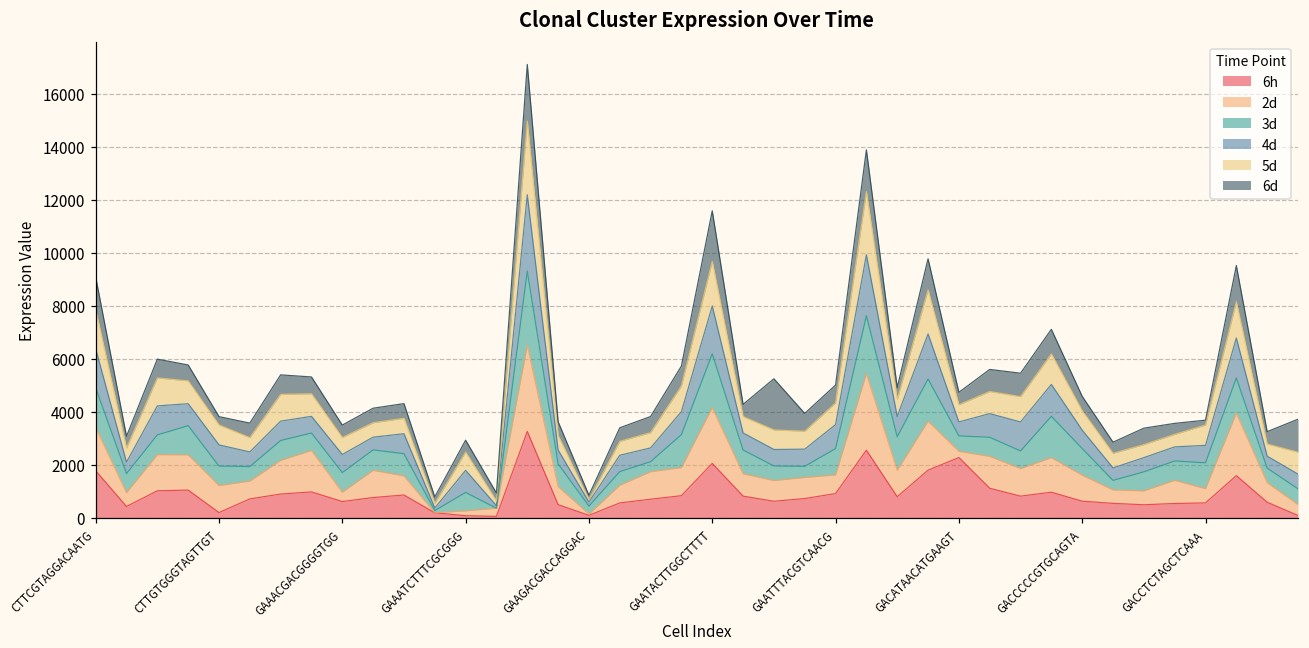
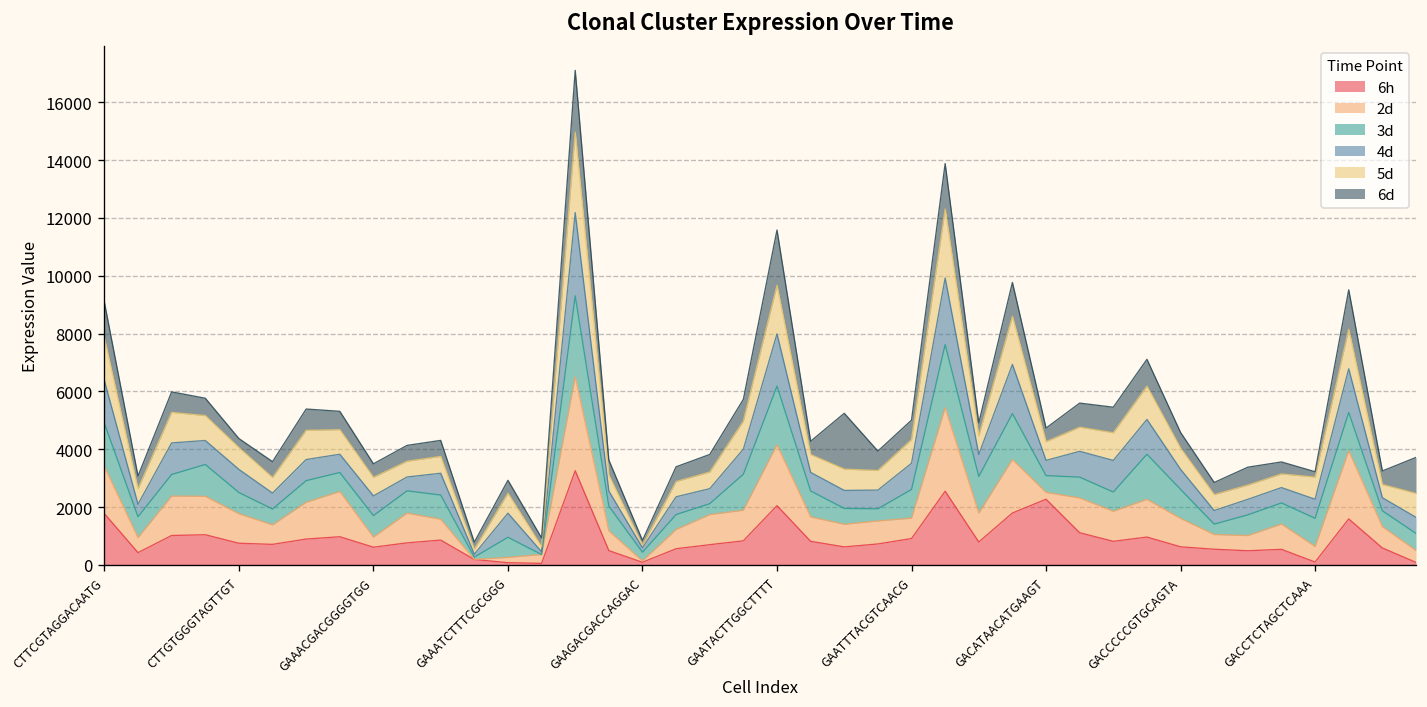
  {
    "6h": {
      "CTTCGTAGGACAATG": 1800,
-     "CTTGTGGGTAGTTGT": 200,
+     "CTTGTGGGTAGTTGT": 700,
      "GAAACGACGGGGTGG": 600,
      "GAAATCTTTCGCGGG": 100,
      "GAATACTTGGCTTTT": 2000,
      "GAATTTACGTCAACG": 900,
      "GACATAACATGAAGT": 2300,
      "GACCCCCGTGCAGTA": 600,
-     "GACCTCTAGCTCAAA": 600
+     "GACCTCTAGCTCAAA": 100
    },
    "6d": {
      "CTTCGTAGGACAATG": 1200,
      "CTTGTGGGTAGTTGT": 300,
      "GAAACGACGGGGTGG": 500,
      "GAAATCTTTCGCGGG": 400,
      "GAAGACGACCAGGAC": 200,
      "GAATACTTGGCTTTT": 1900,
      "GAATTTACGTCAACG": 700,
      "GACATAACATGAAGT": 500,
      "GACCCCCGTGCAGTA": 500,
      "GACCTCTAGCTCAAA": 200
    }
  }
